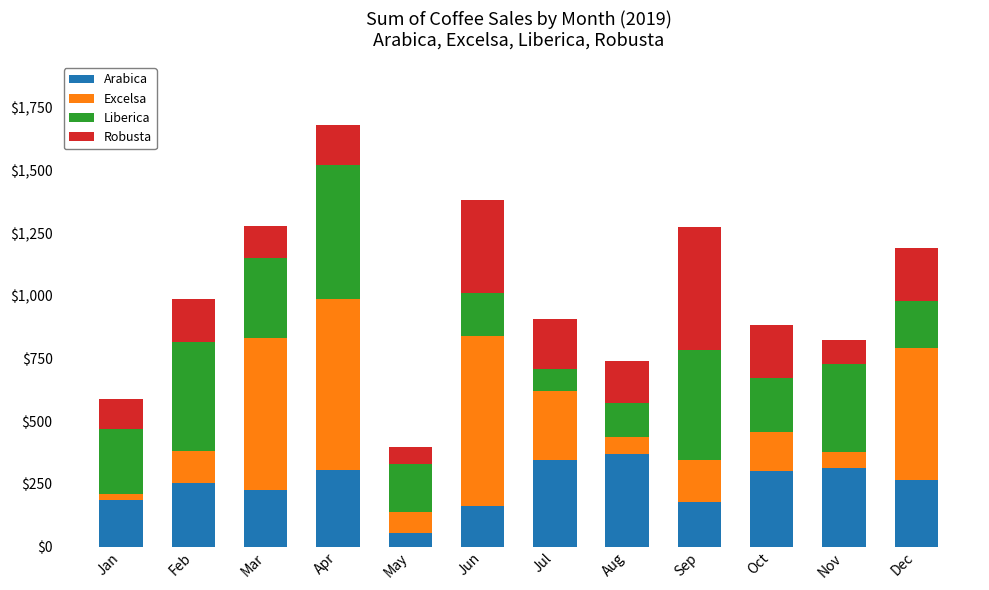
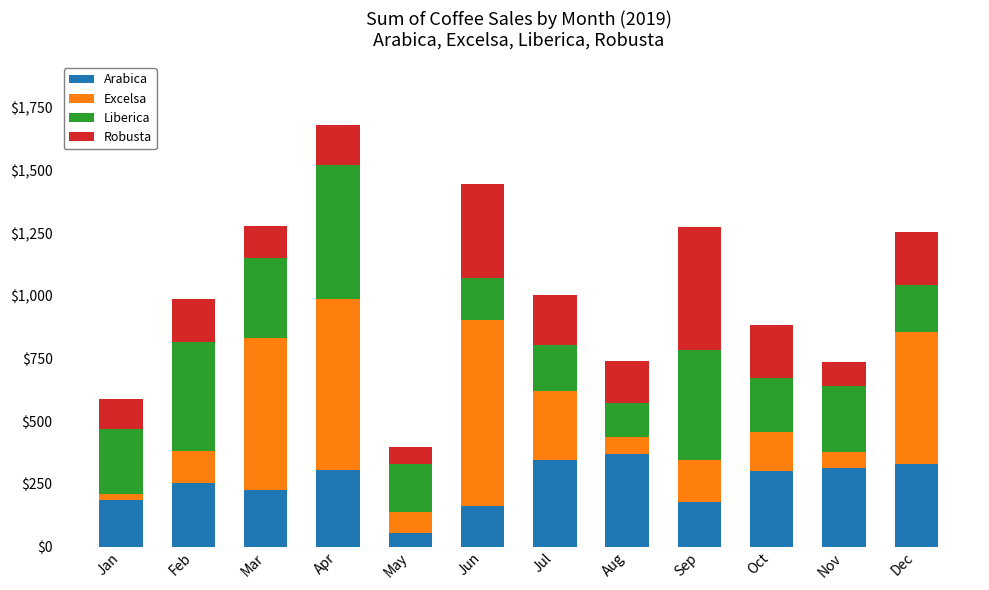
  {
    "Arabica": {
      "Jan": "$190",
      "Feb": "$250",
      "Mar": "$220",
      "Apr": "$310",
      "May": "$50",
      "Jun": "$160",
      "Jul": "$350",
      "Aug": "$370",
      "Sep": "$180",
      "Oct": "$300",
      "Nov": "$310",
-     "Dec": "$270"
+     "Dec": "$330"
    },
    "Excelsa": {
      "Jan": "$20",
      "Feb": "$130",
      "Mar": "$610",
      "Apr": "$680",
      "May": "$80",
-     "Jun": "$680",
+     "Jun": "$740",
      "Jul": "$270",
      "Aug": "$70",
      "Sep": "$170",
      "Oct": "$150",
      "Nov": "$60",
      "Dec": "$530"
    },
    "Liberica": {
      "Jan": "$260",
      "Feb": "$430",
      "Mar": "$320",
      "Apr": "$530",
      "May": "$190",
      "Jun": "$170",
-     "Jul": "$90",
+     "Jul": "$180",
      "Aug": "$130",
      "Sep": "$440",
      "Oct": "$220",
-     "Nov": "$350",
+     "Nov": "$270",
      "Dec": "$190"
    },
    "Robusta": {
      "Jan": "$120",
      "Feb": "$170",
      "Mar": "$130",
      "Apr": "$160",
      "May": "$70",
      "Jun": "$370",
      "Jul": "$200",
      "Aug": "$170",
      "Sep": "$490",
      "Oct": "$210",
      "Nov": "$100",
      "Dec": "$210"
    }
  }
